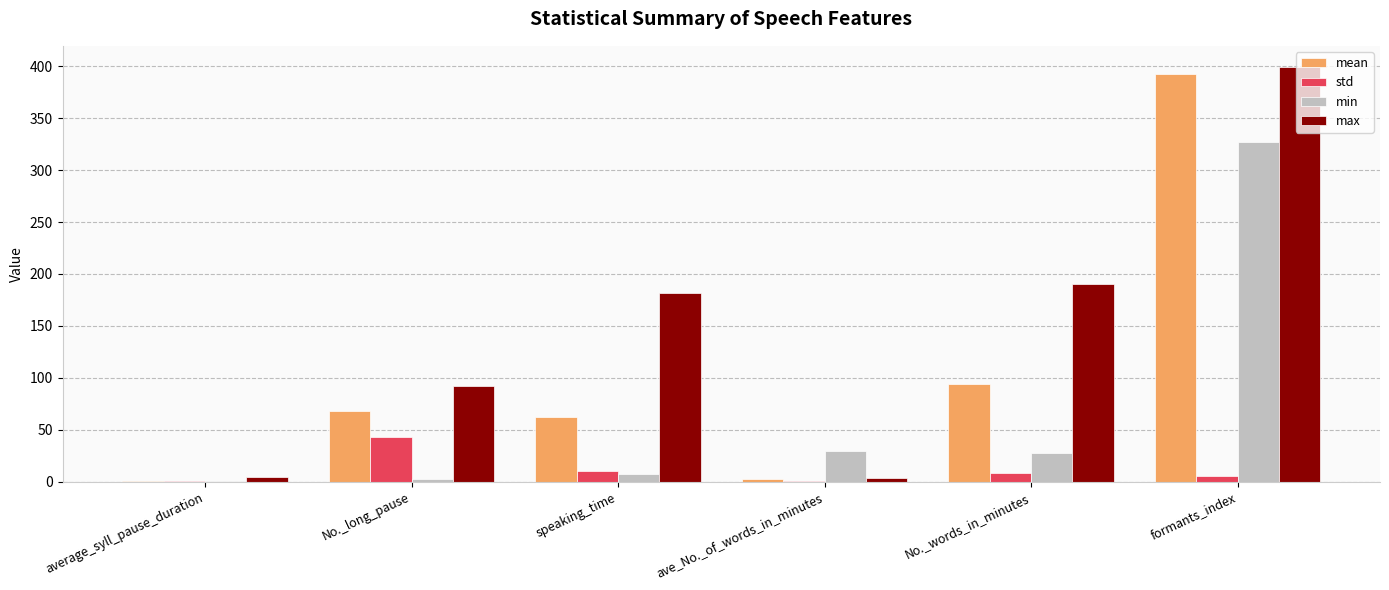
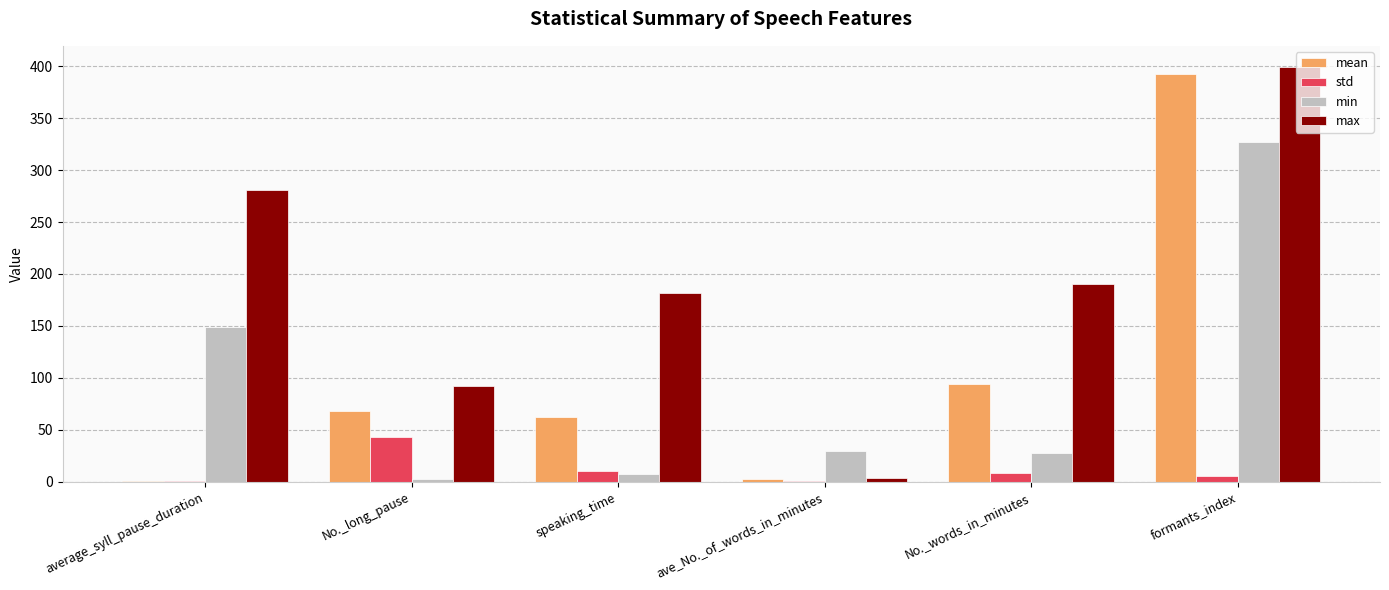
  {
    "mean": {
      "No._long_pause": 68,
      "speaking_time": 63,
      "ave_No._of_words_in_minutes": 3,
      "No._words_in_minutes": 94,
      "formants_index": 392
    },
    "std": {
      "No._long_pause": 43,
      "speaking_time": 10,
      "No._words_in_minutes": 9,
      "formants_index": 5
    },
    "min": {
-     "average_syll_pause_duration": 0,
+     "average_syll_pause_duration": 149,
      "speaking_time": 8,
      "ave_No._of_words_in_minutes": 30,
      "No._words_in_minutes": 28,
      "formants_index": 327
    },
    "max": {
-     "average_syll_pause_duration": 5,
+     "average_syll_pause_duration": 281,
      "No._long_pause": 92,
      "speaking_time": 182,
      "ave_No._of_words_in_minutes": 3,
      "No._words_in_minutes": 191
    }
  }
